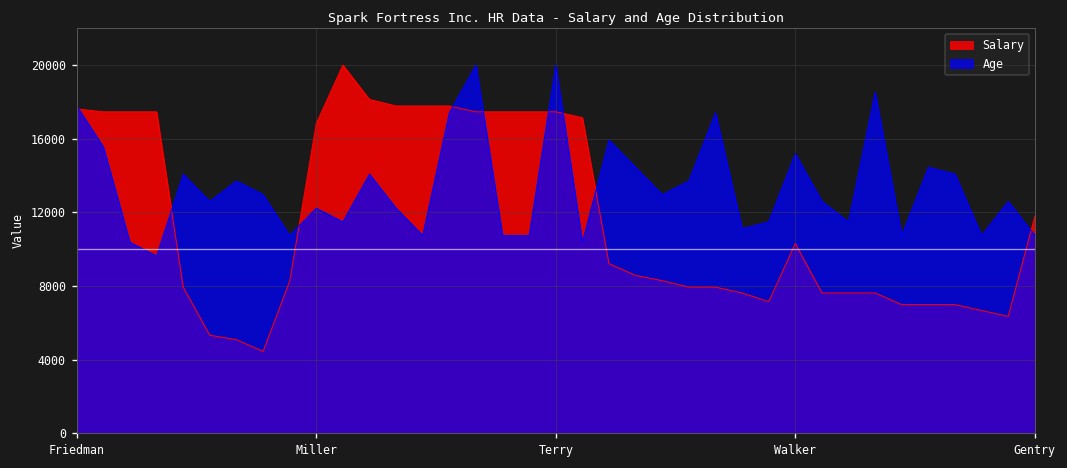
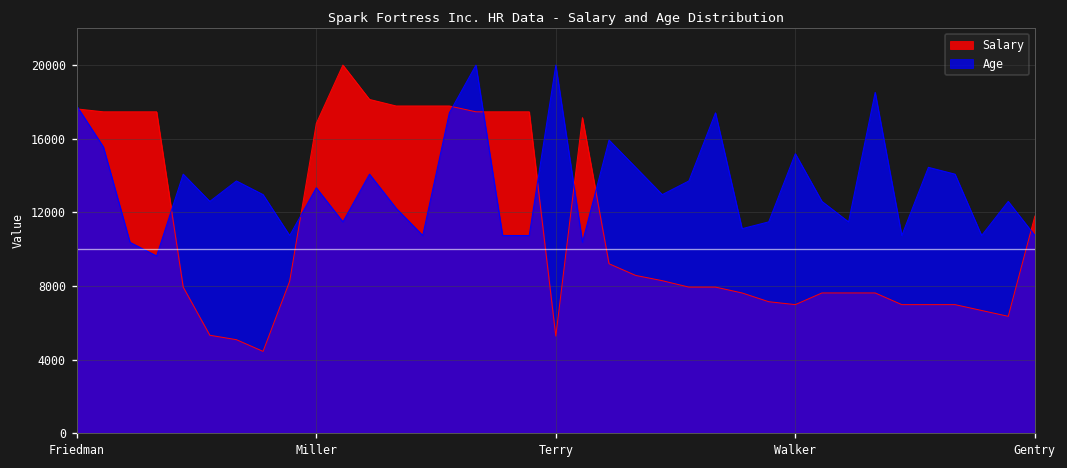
  {
    "Salary": {
      "Miller": 16800,
-     "Terry": 17500,
-     "Walker": 10300,
+     "Terry": 5300,
+     "Walker": 7000,
      "Gentry": 11800
    },
    "Age": {
-     "Miller": 12200,
+     "Miller": 13300,
      "Terry": 20000,
      "Walker": 15200,
      "Gentry": 10700
    }
  }
